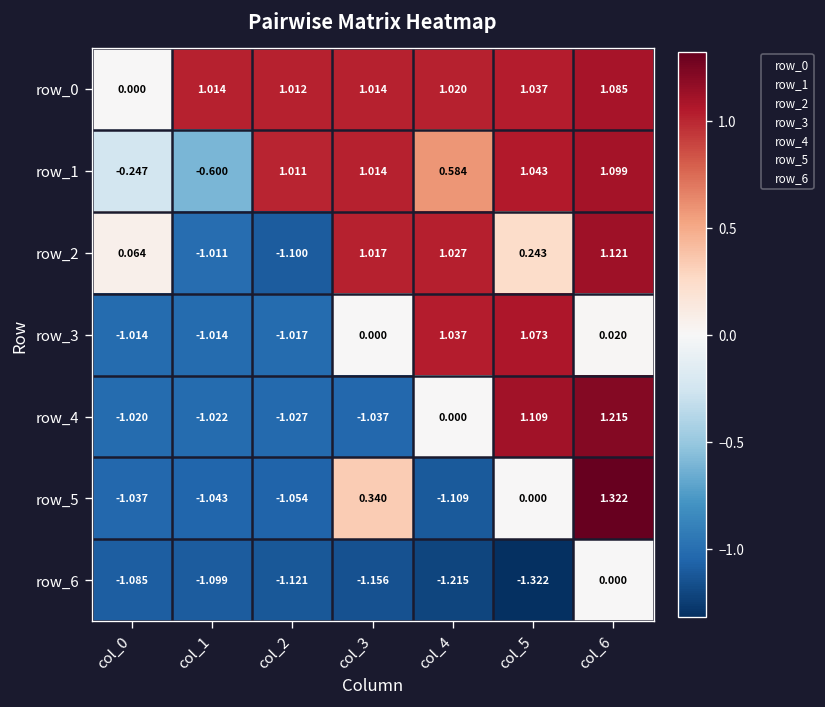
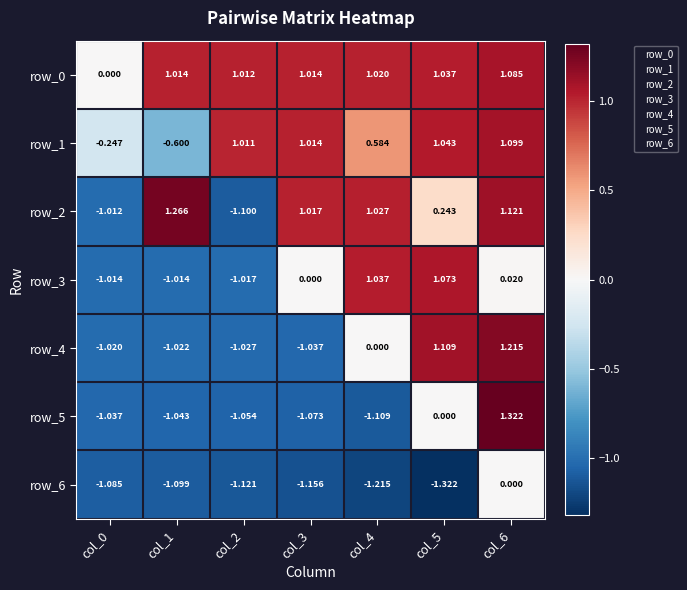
  {
    "row_0": {
      "col_0": 0.000,
      "col_1": 1.014,
      "col_2": 1.012,
      "col_3": 1.014,
      "col_4": 1.020,
      "col_5": 1.037,
      "col_6": 1.085
    },
    "row_1": {
      "col_0": -0.247,
      "col_1": -0.600,
      "col_2": 1.011,
      "col_3": 1.014,
      "col_4": 0.584,
      "col_5": 1.043,
      "col_6": 1.099
    },
    "row_2": {
-     "col_0": 0.064,
-     "col_1": -1.011,
+     "col_0": -1.012,
+     "col_1": 1.266,
      "col_2": -1.100,
      "col_3": 1.017,
      "col_4": 1.027,
      "col_5": 0.243,
      "col_6": 1.121
    },
    "row_3": {
      "col_0": -1.014,
      "col_1": -1.014,
      "col_2": -1.017,
      "col_3": 0.000,
      "col_4": 1.037,
      "col_5": 1.073,
      "col_6": 0.020
    },
    "row_4": {
      "col_0": -1.020,
      "col_1": -1.022,
      "col_2": -1.027,
      "col_3": -1.037,
      "col_4": 0.000,
      "col_5": 1.109,
      "col_6": 1.215
    },
    "row_5": {
      "col_0": -1.037,
      "col_1": -1.043,
      "col_2": -1.054,
-     "col_3": 0.340,
+     "col_3": -1.073,
      "col_4": -1.109,
      "col_5": 0.000,
      "col_6": 1.322
    },
    "row_6": {
      "col_0": -1.085,
      "col_1": -1.099,
      "col_2": -1.121,
      "col_3": -1.156,
      "col_4": -1.215,
      "col_5": -1.322,
      "col_6": 0.000
    }
  }
